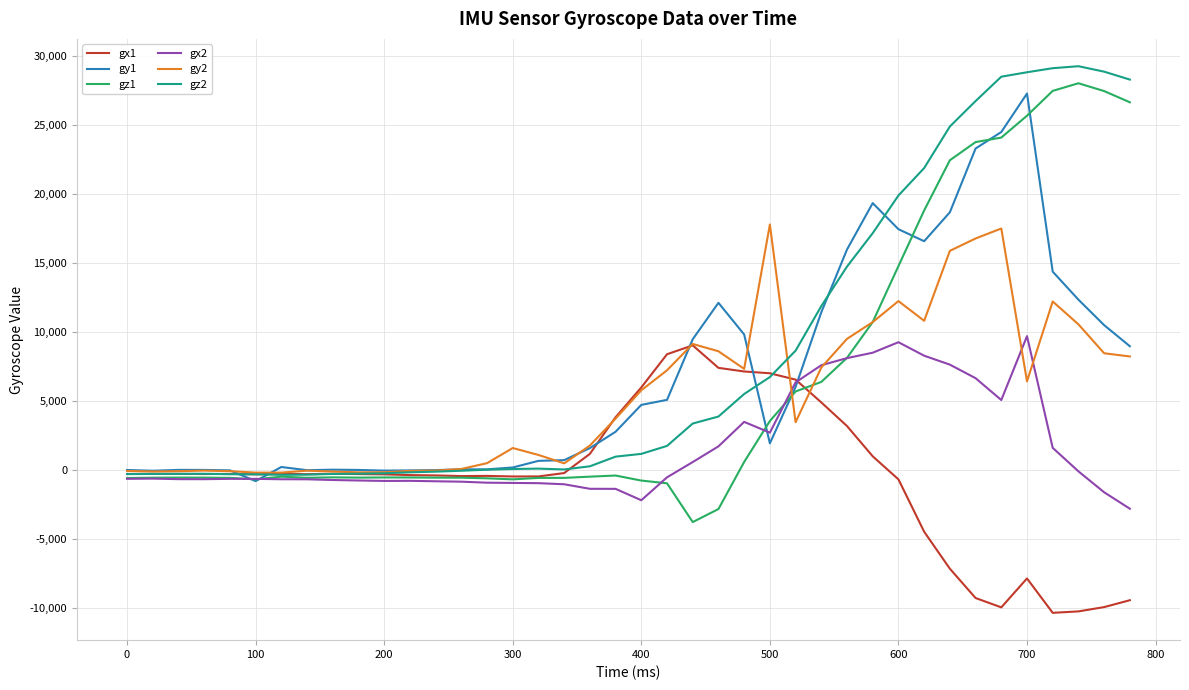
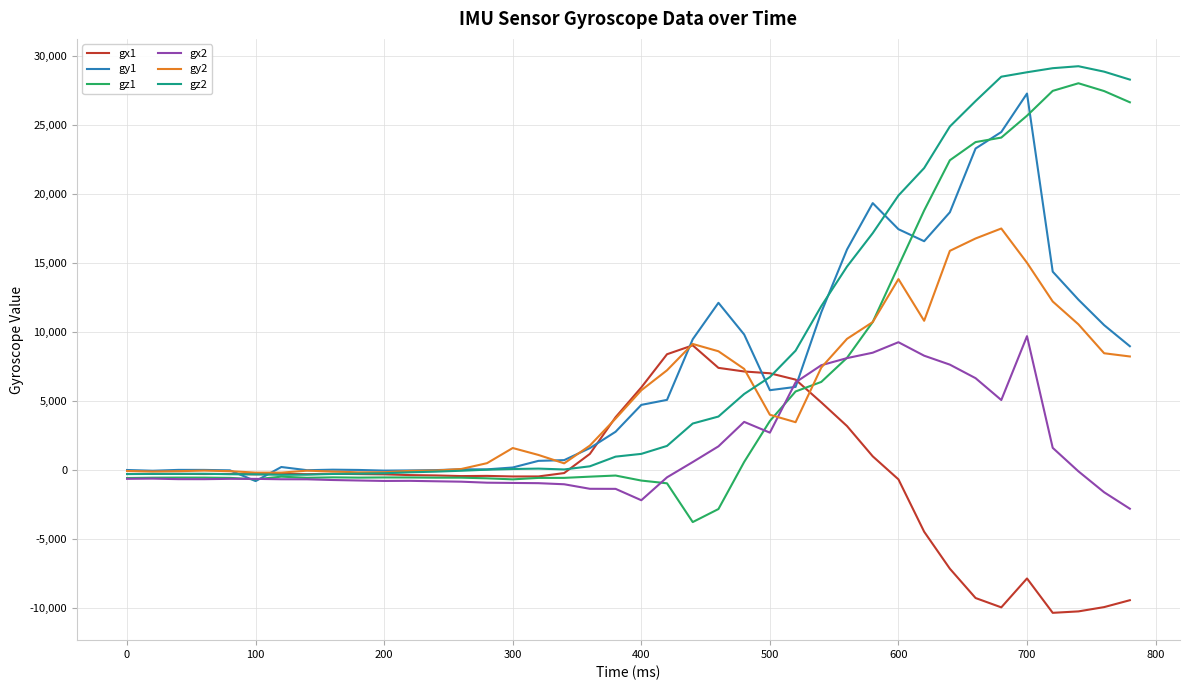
  {
    "gx1": {
      "300": "-500",
      "400": "6,000",
      "500": "7,000",
      "600": "-700",
      "700": "-7,800"
    },
    "gy1": {
      "400": "4,700",
-     "500": "1,900",
+     "500": "5,800",
      "600": "17,500",
      "700": "27,300"
    },
    "gx2": {
      "200": "-800",
      "300": "-900",
      "400": "-2,200",
      "500": "2,700",
      "600": "9,300",
      "700": "9,700"
    },
    "gy2": {
      "300": "1,600",
      "400": "5,800",
-     "500": "17,800",
-     "600": "12,200",
-     "700": "6,400"
+     "500": "4,000",
+     "600": "13,800",
+     "700": "15,000"
    }
  }
